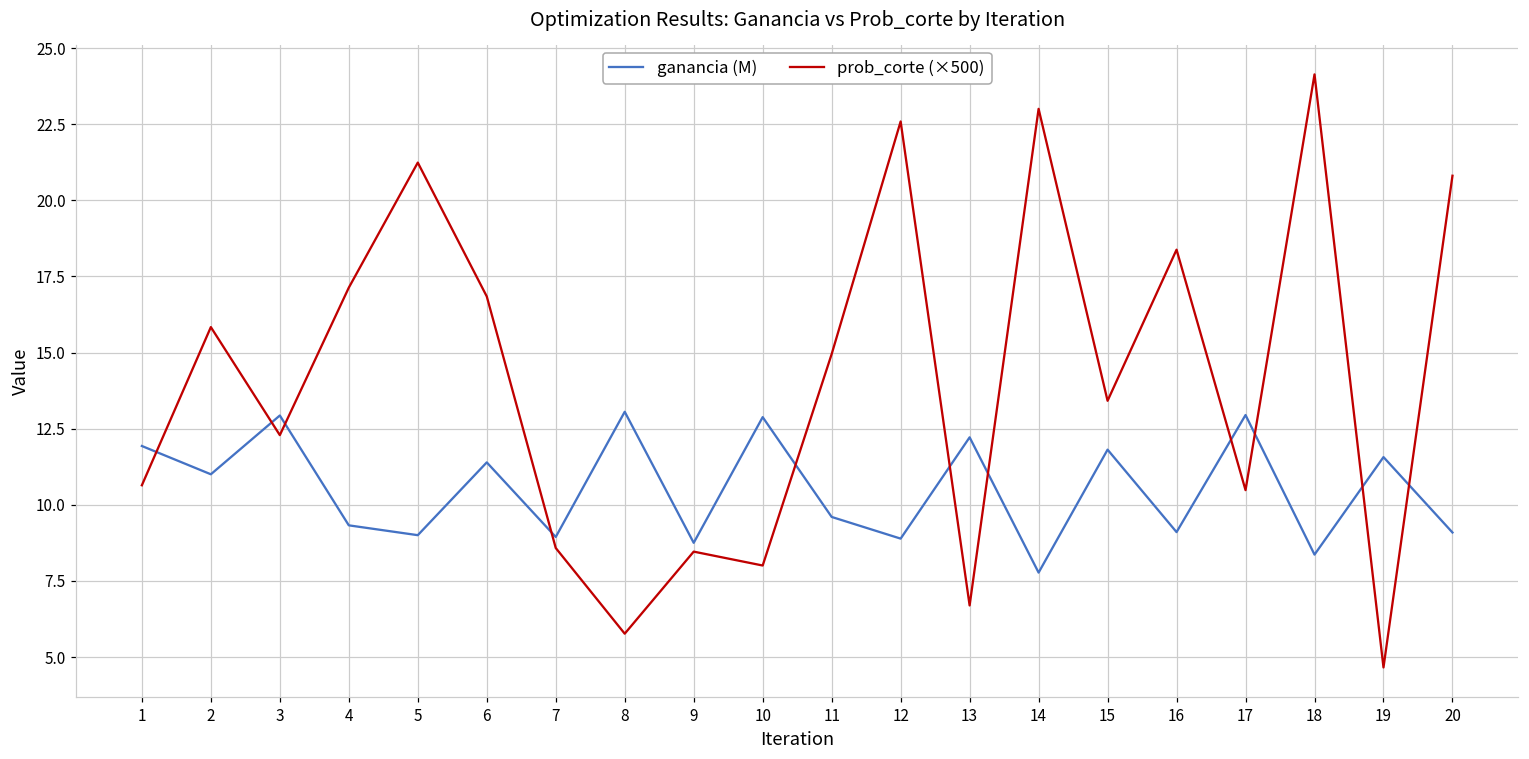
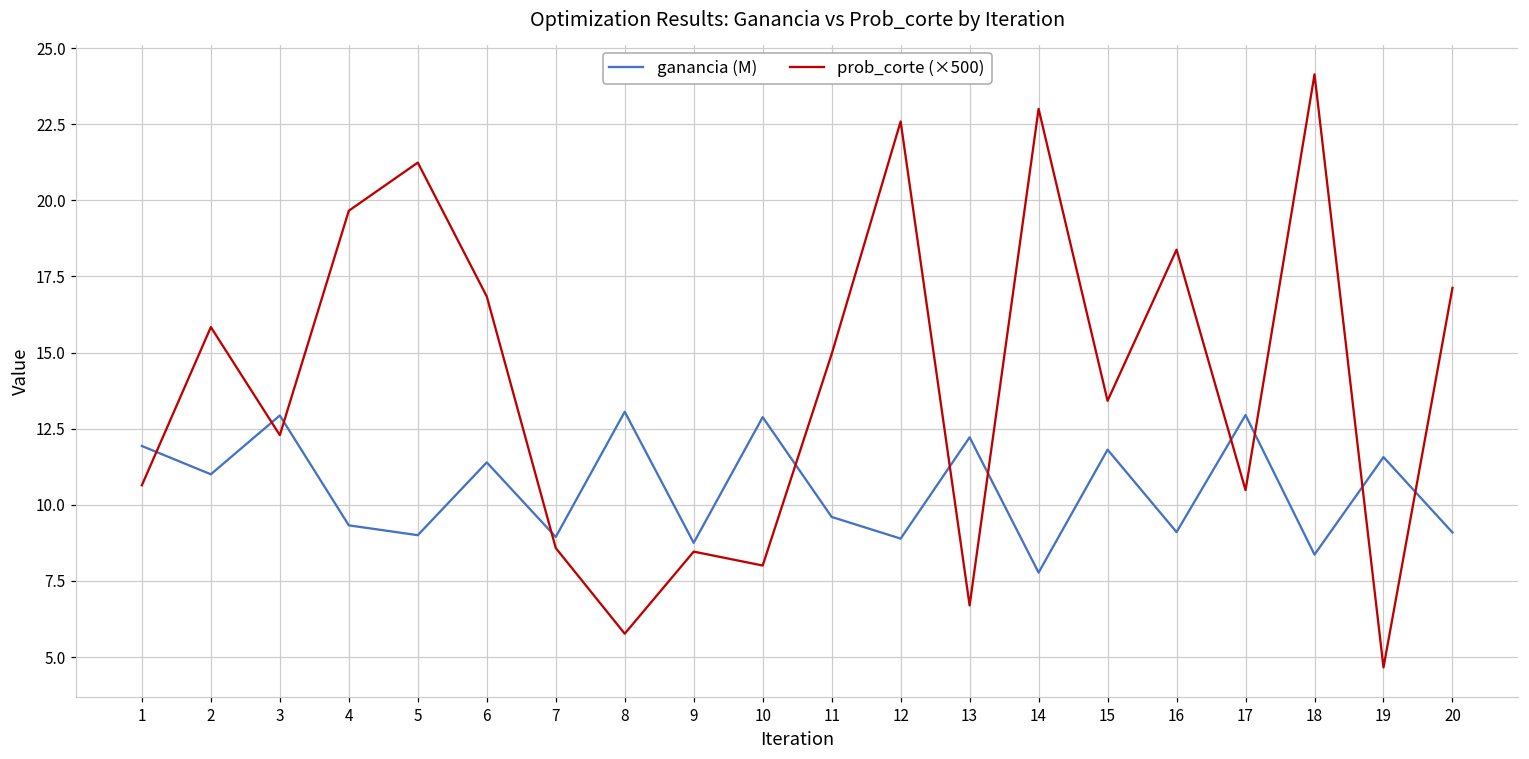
  {
    "ganancia (M)": {
      "1": 11.9,
      "2": 11.0,
      "3": 12.9,
      "4": 9.3,
      "5": 9.0,
      "6": 11.4,
      "7": 8.9,
      "8": 13.1,
      "9": 8.8,
      "10": 12.9,
      "11": 9.6,
      "12": 8.9,
      "13": 12.2,
      "14": 7.8,
      "15": 11.8,
      "16": 9.1,
      "17": 12.9,
      "18": 8.4,
      "19": 11.6,
      "20": 9.1
    },
    "prob_corte (×500)": {
      "1": 10.6,
      "2": 15.8,
      "3": 12.3,
-     "4": 17.1,
+     "4": 19.7,
      "5": 21.2,
      "6": 16.8,
      "7": 8.6,
      "8": 5.8,
      "9": 8.5,
      "10": 8.0,
      "11": 15.0,
      "12": 22.6,
      "13": 6.7,
      "14": 23.0,
      "15": 13.4,
      "16": 18.4,
      "17": 10.5,
      "18": 24.1,
      "19": 4.7,
-     "20": 20.8
+     "20": 17.1
    }
  }
